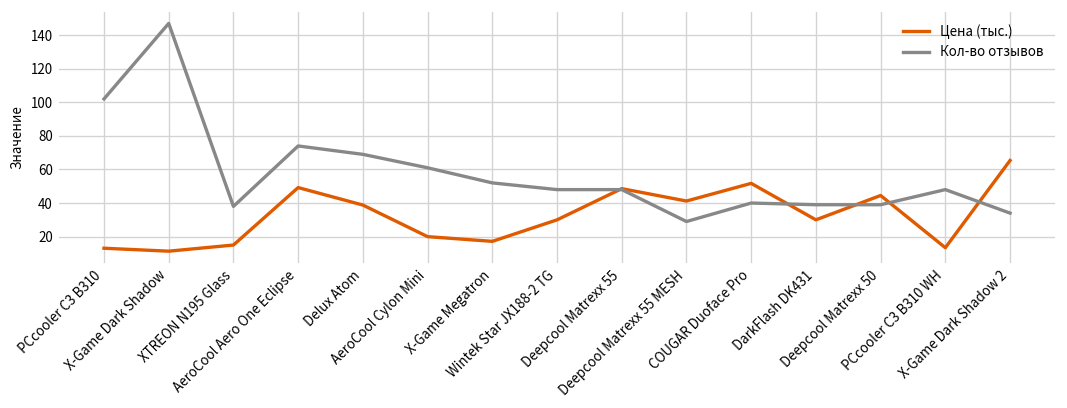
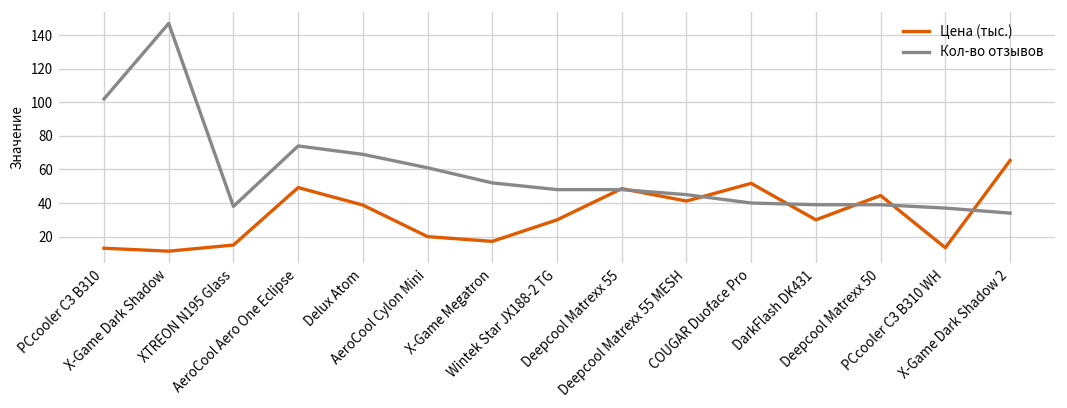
  {
    "Цена (тыс.)": {
      "PCcooler C3 B310": 13,
      "X-Game Dark Shadow": 11,
      "XTREON N195 Glass": 15,
      "AeroCool Aero One Eclipse": 49,
      "Delux Atom": 39,
      "AeroCool Cylon Mini": 20,
      "X-Game Megatron": 17,
      "Wintek Star JX188-2 TG": 30,
      "Deepcool Matrexx 55 MESH": 41,
      "COUGAR Duoface Pro": 52,
      "DarkFlash DK431": 30,
      "Deepcool Matrexx 50": 44,
      "PCcooler C3 B310 WH": 13,
      "X-Game Dark Shadow 2": 65
    },
    "Кол-во отзывов": {
      "PCcooler C3 B310": 102,
      "X-Game Dark Shadow": 147,
      "XTREON N195 Glass": 38,
      "AeroCool Aero One Eclipse": 74,
      "Delux Atom": 69,
      "AeroCool Cylon Mini": 61,
      "X-Game Megatron": 52,
      "Wintek Star JX188-2 TG": 48,
-     "Deepcool Matrexx 55 MESH": 29,
+     "Deepcool Matrexx 55 MESH": 45,
      "COUGAR Duoface Pro": 40,
      "DarkFlash DK431": 39,
      "Deepcool Matrexx 50": 39,
-     "PCcooler C3 B310 WH": 48,
+     "PCcooler C3 B310 WH": 37,
      "X-Game Dark Shadow 2": 34
    }
  }
